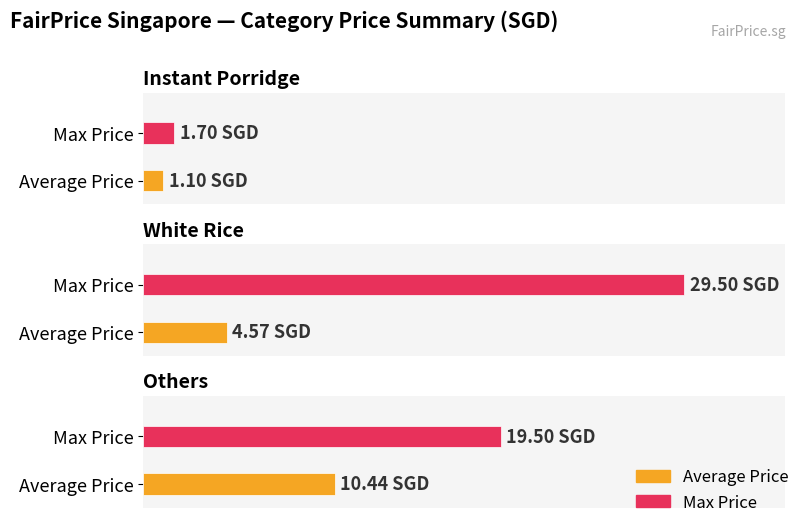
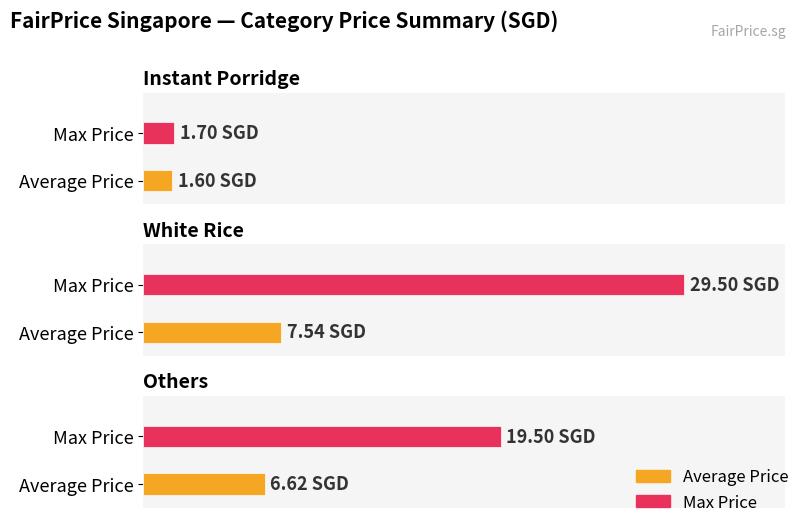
  {
    "Instant Porridge": {
      "Max Price": 1.70,
-     "Average Price": 1.10
+     "Average Price": 1.60
    },
    "White Rice": {
      "Max Price": 29.50,
-     "Average Price": 4.57
+     "Average Price": 7.54
    },
    "Others": {
      "Max Price": 19.50,
-     "Average Price": 10.44
+     "Average Price": 6.62
    }
  }
